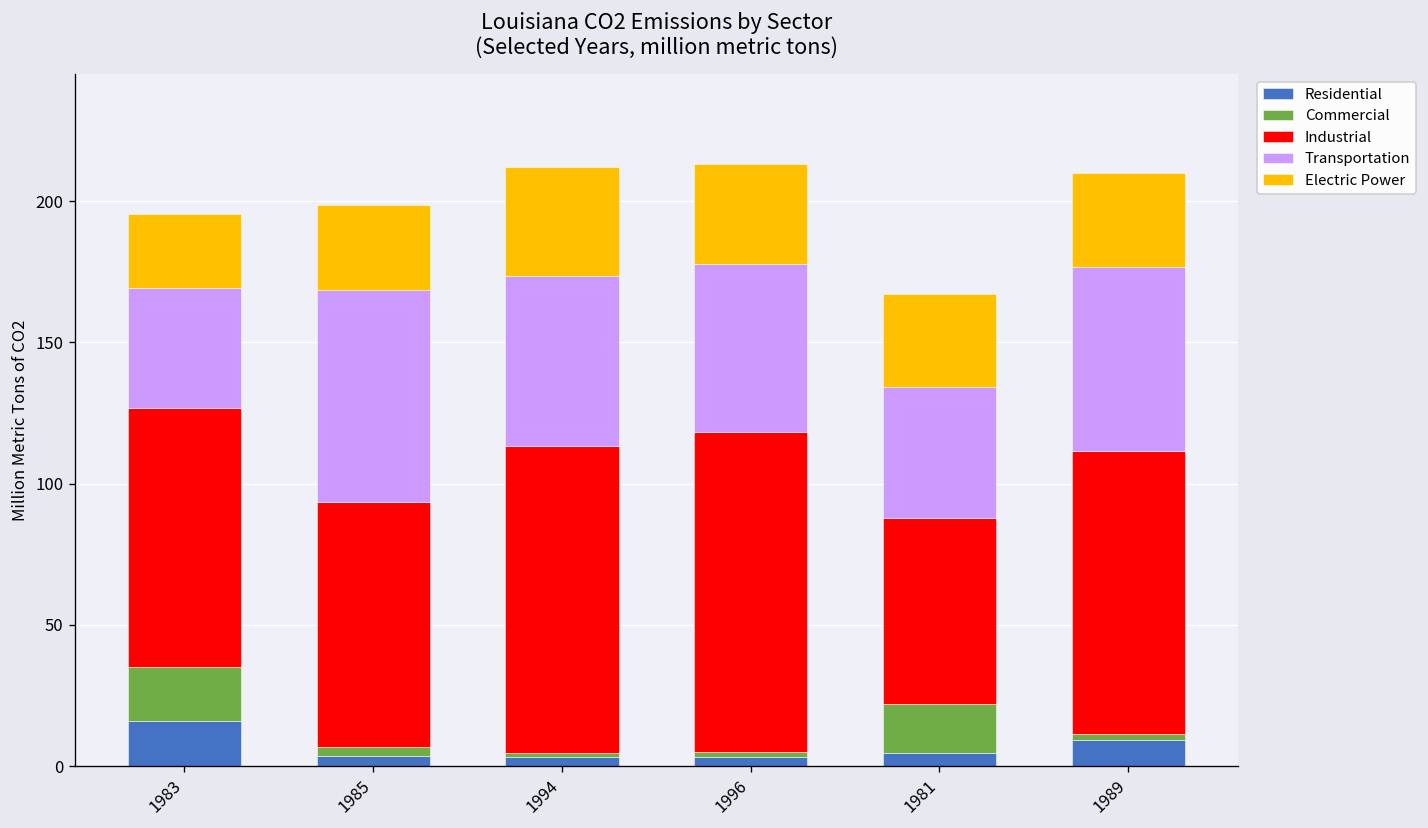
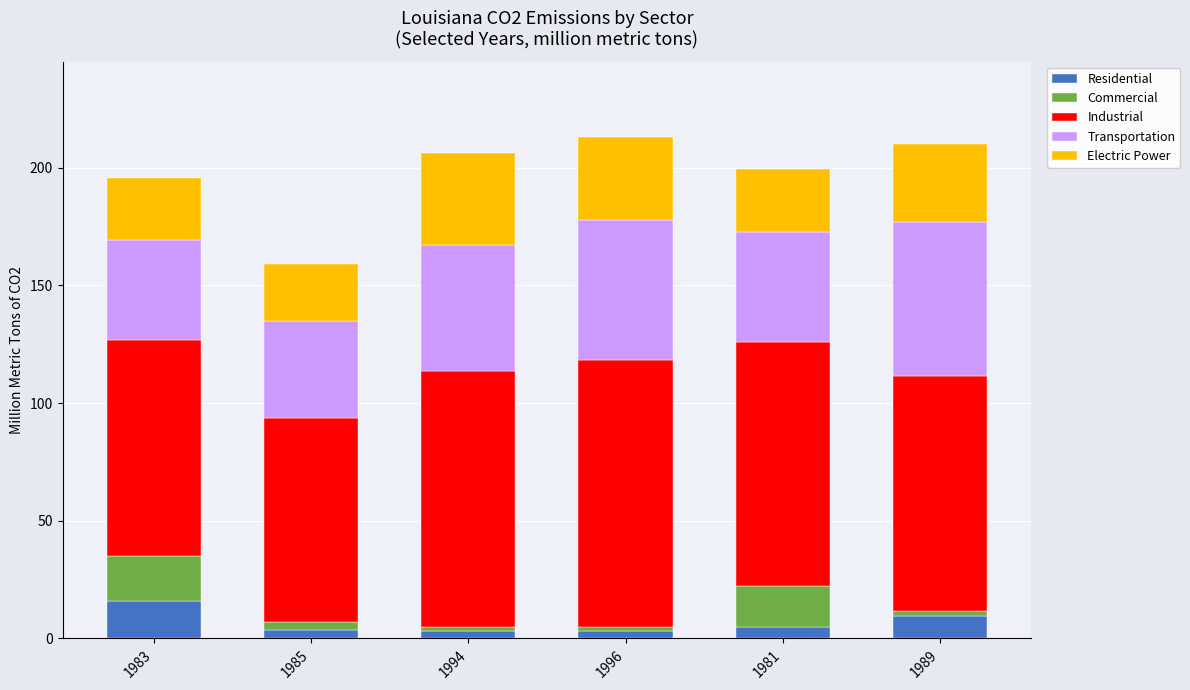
  {
    "Residential": {
      "1983": 16,
      "1985": 4,
      "1994": 3,
      "1996": 3,
      "1981": 5,
      "1989": 9
    },
    "Commercial": {
      "1983": 19,
      "1985": 3,
      "1994": 2,
      "1996": 2,
      "1981": 17,
      "1989": 2
    },
    "Industrial": {
      "1983": 92,
      "1985": 87,
      "1994": 109,
      "1996": 114,
-     "1981": 66,
+     "1981": 104,
      "1989": 100
    },
    "Transportation": {
      "1983": 42,
-     "1985": 75,
-     "1994": 60,
+     "1985": 41,
+     "1994": 54,
      "1996": 59,
      "1981": 46,
      "1989": 65
    },
    "Electric Power": {
      "1983": 26,
-     "1985": 30,
+     "1985": 24,
      "1994": 39,
      "1996": 35,
-     "1981": 33,
+     "1981": 27,
      "1989": 33
    }
  }
